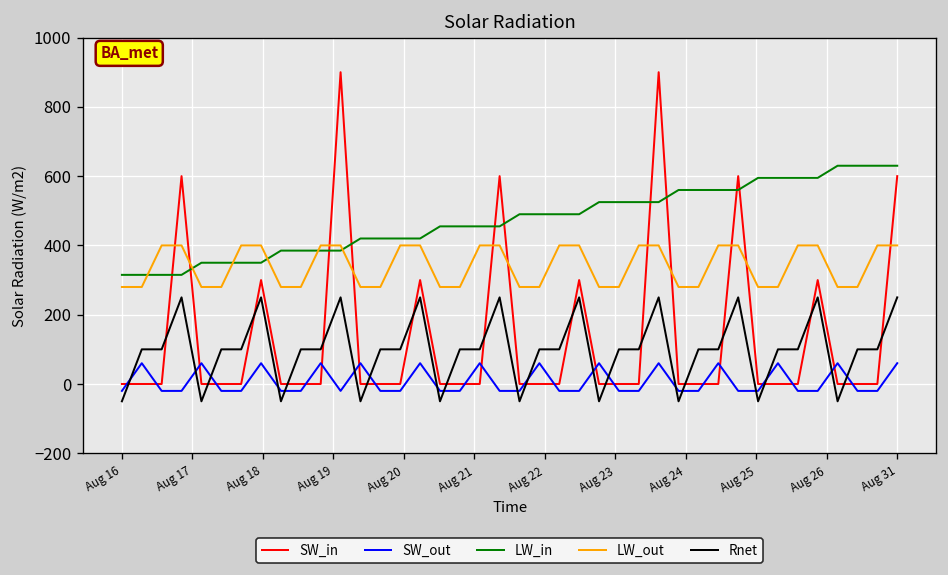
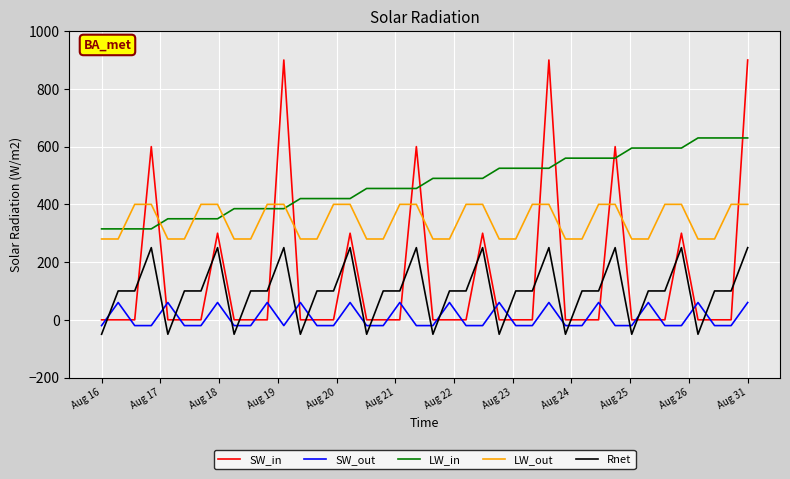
  {
    "SW_in": {
      "Aug 16": 0,
-     "Aug 31": 600
+     "Aug 31": 900
    },
    "SW_out": {
      "Aug 16": -20,
      "Aug 31": 60
    },
    "LW_in": {
      "Aug 16": 320,
      "Aug 31": 630
    },
    "LW_out": {
      "Aug 16": 280,
      "Aug 31": 400
    },
    "Rnet": {
      "Aug 16": -50,
      "Aug 31": 250
    }
  }
